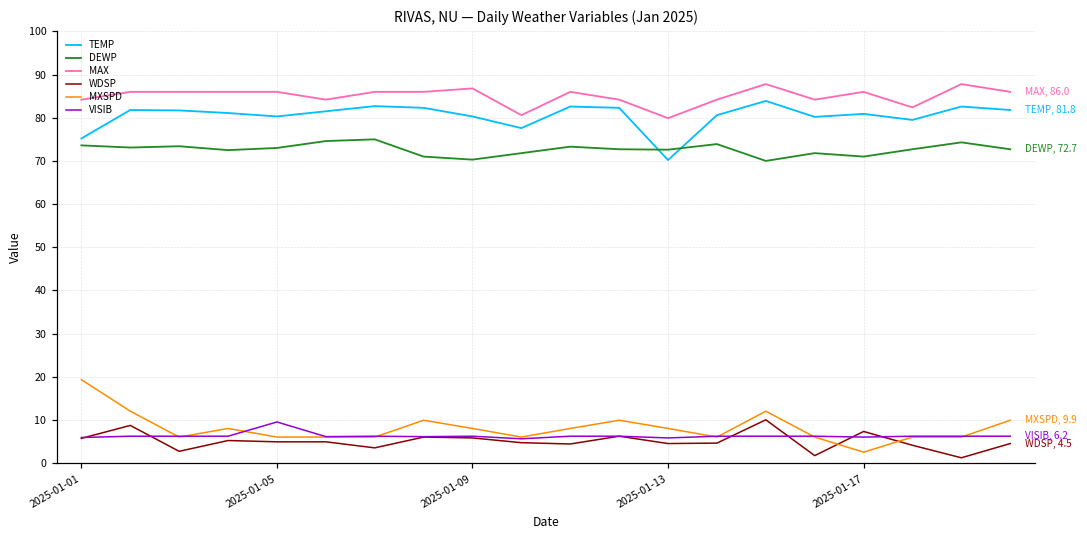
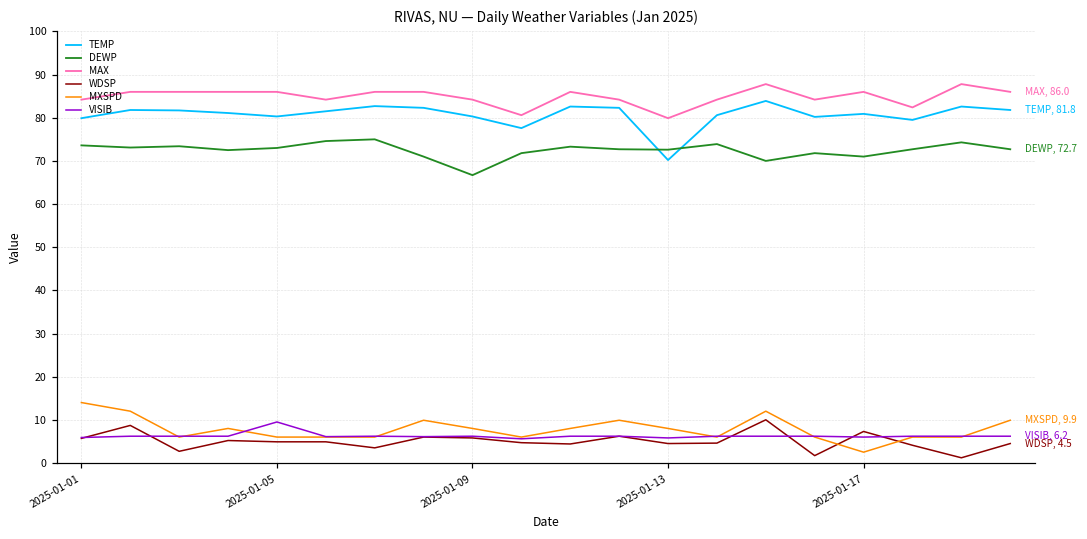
  {
    "TEMP": {
-     "2025-01-01": 75,
+     "2025-01-01": 80,
      "2025-01-05": 80,
      "2025-01-09": 80,
      "2025-01-13": 70,
      "2025-01-17": 81
    },
    "DEWP": {
      "2025-01-01": 74,
      "2025-01-05": 73,
-     "2025-01-09": 70,
+     "2025-01-09": 67,
      "2025-01-13": 73,
      "2025-01-17": 71
    },
    "MAX": {
      "2025-01-01": 84,
      "2025-01-05": 86,
-     "2025-01-09": 87,
+     "2025-01-09": 84,
      "2025-01-13": 80,
      "2025-01-17": 86
    },
    "WDSP": {
      "2025-01-05": 5,
      "2025-01-13": 5,
      "2025-01-17": 7
    },
    "MXSPD": {
-     "2025-01-01": 19,
+     "2025-01-01": 14,
      "2025-01-05": 6,
      "2025-01-09": 8,
      "2025-01-13": 8,
      "2025-01-17": 3
    },
    "VISIB": {
      "2025-01-05": 10,
      "2025-01-13": 6,
      "2025-01-17": 6
    }
  }
